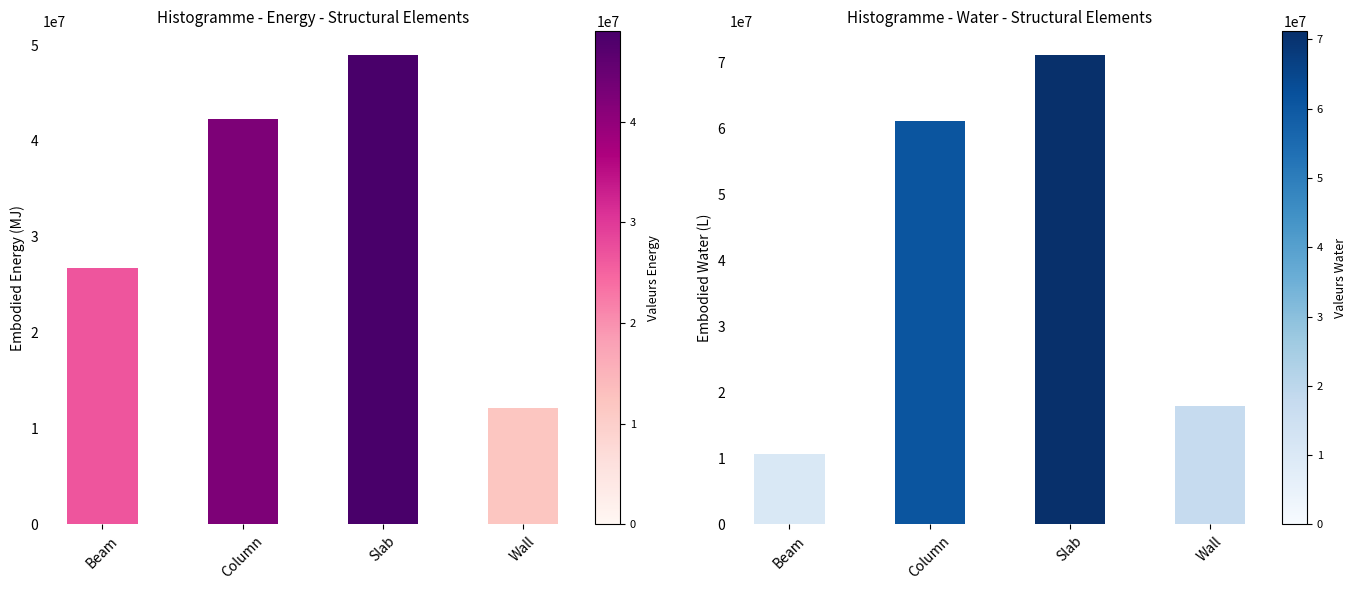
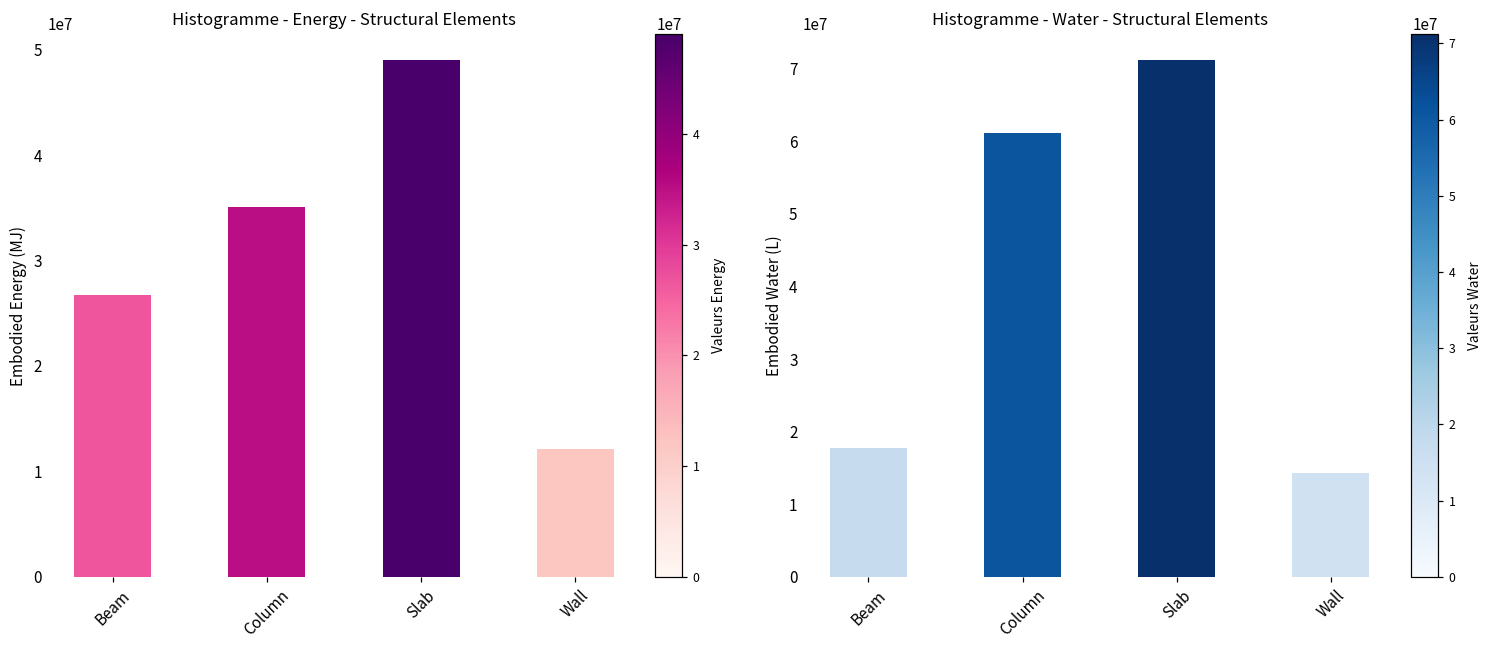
  {
    "Histogramme - Energy - Structural Elements": {
      "Beam": 27000000,
-     "Column": 42000000,
+     "Column": 35000000,
      "Slab": 49000000,
      "Wall": 12000000
    },
    "Histogramme - Water - Structural Elements": {
-     "Beam": 11000000,
+     "Beam": 18000000,
      "Column": 61000000,
      "Slab": 71000000,
-     "Wall": 18000000
+     "Wall": 14000000
    }
  }
